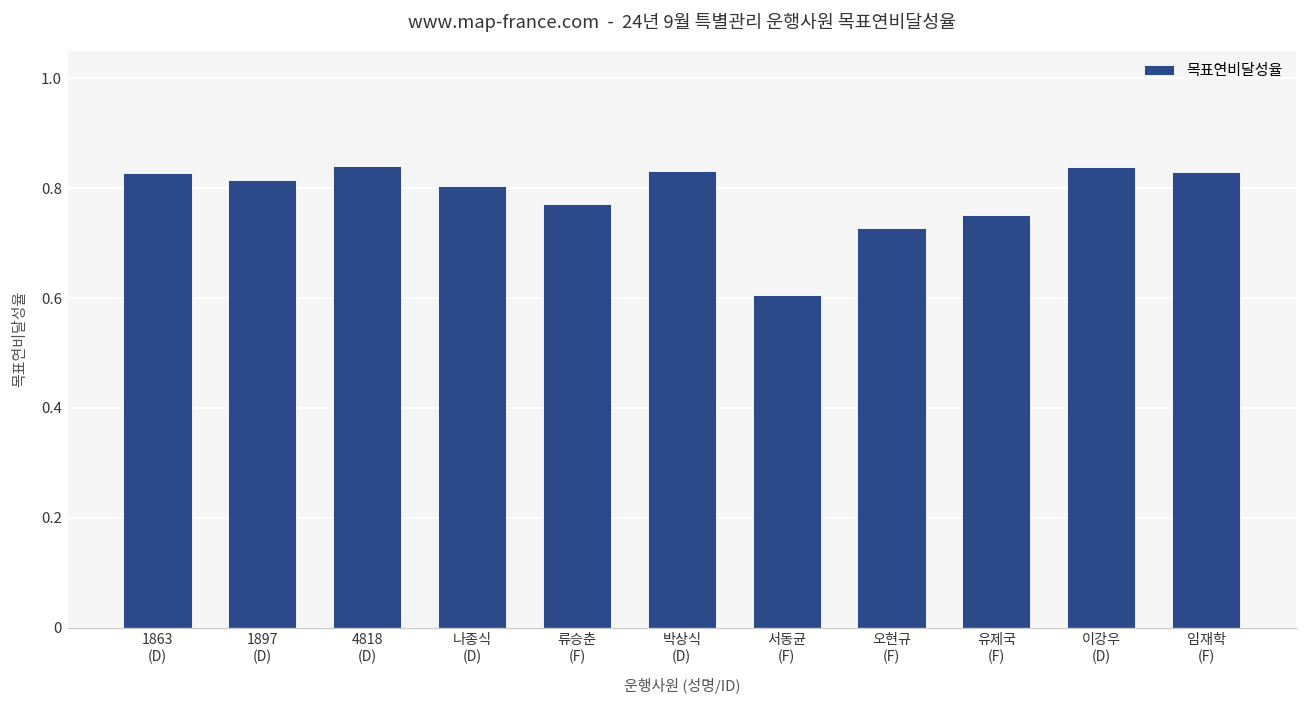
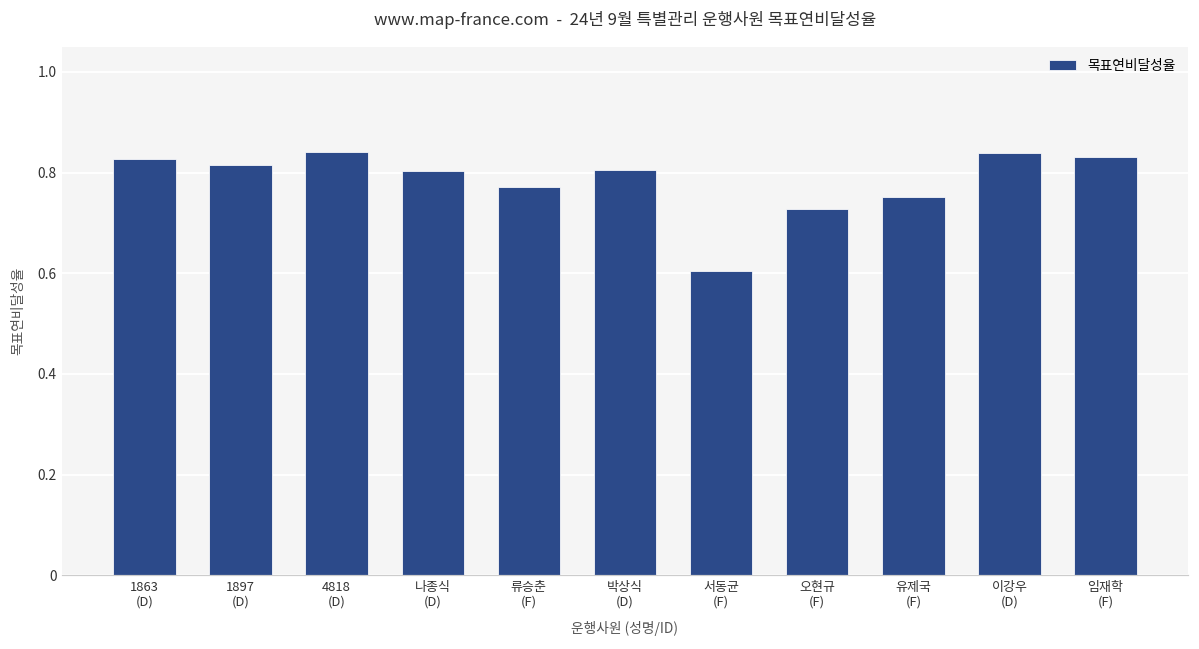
  {
    "1863 (D)": 0.83,
    "1897 (D)": 0.82,
    "4818 (D)": 0.84,
    "나종식 (D)": 0.80,
    "류승춘 (F)": 0.77,
-   "박상식 (D)": 0.83,
+   "박상식 (D)": 0.81,
    "서동균 (F)": 0.61,
    "오현규 (F)": 0.73,
    "유제국 (F)": 0.75,
    "이강우 (D)": 0.84,
    "임재학 (F)": 0.83
  }
